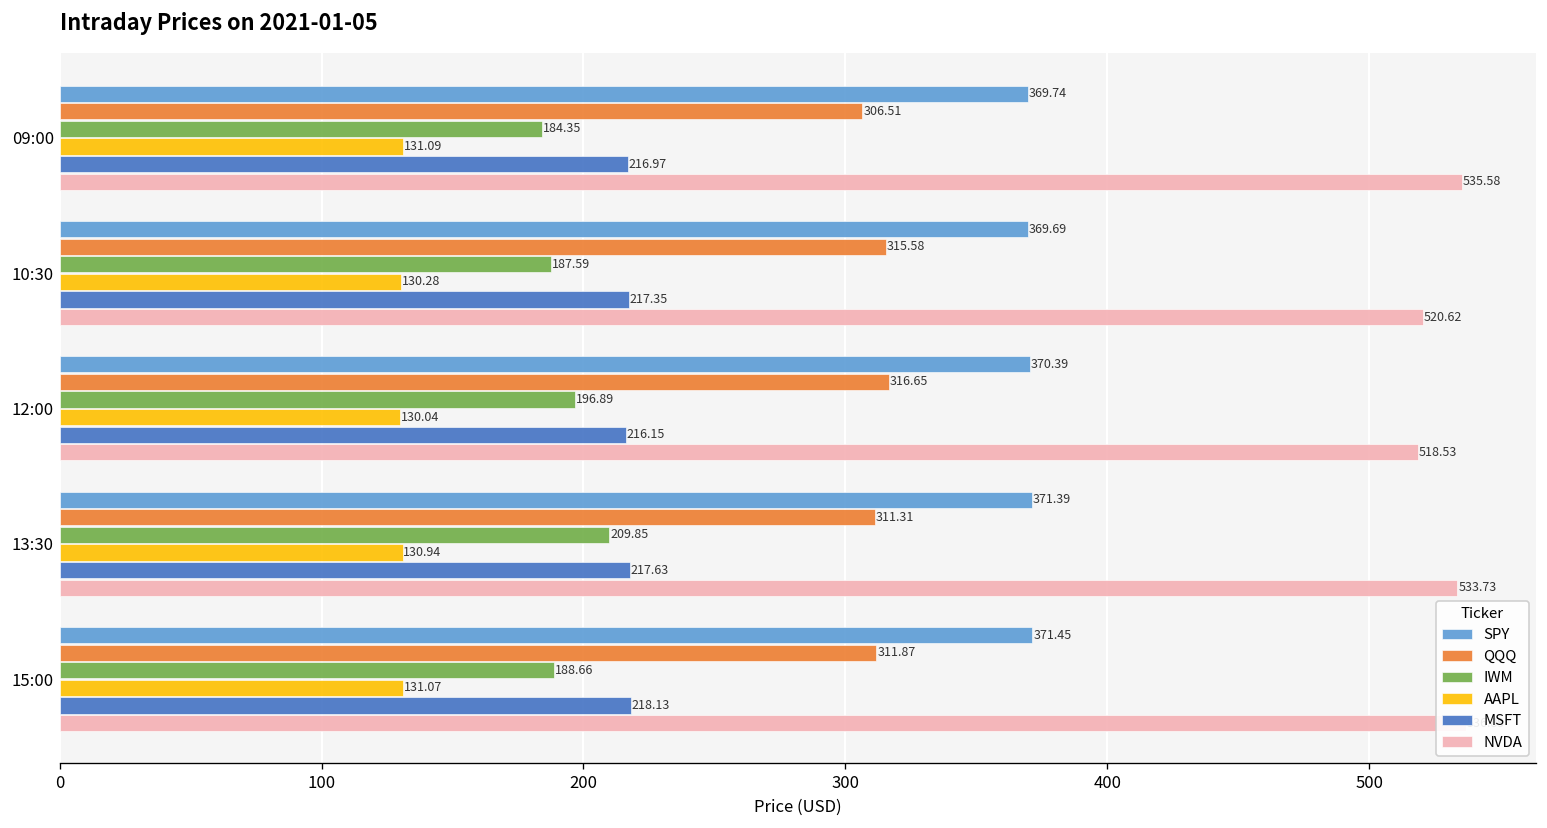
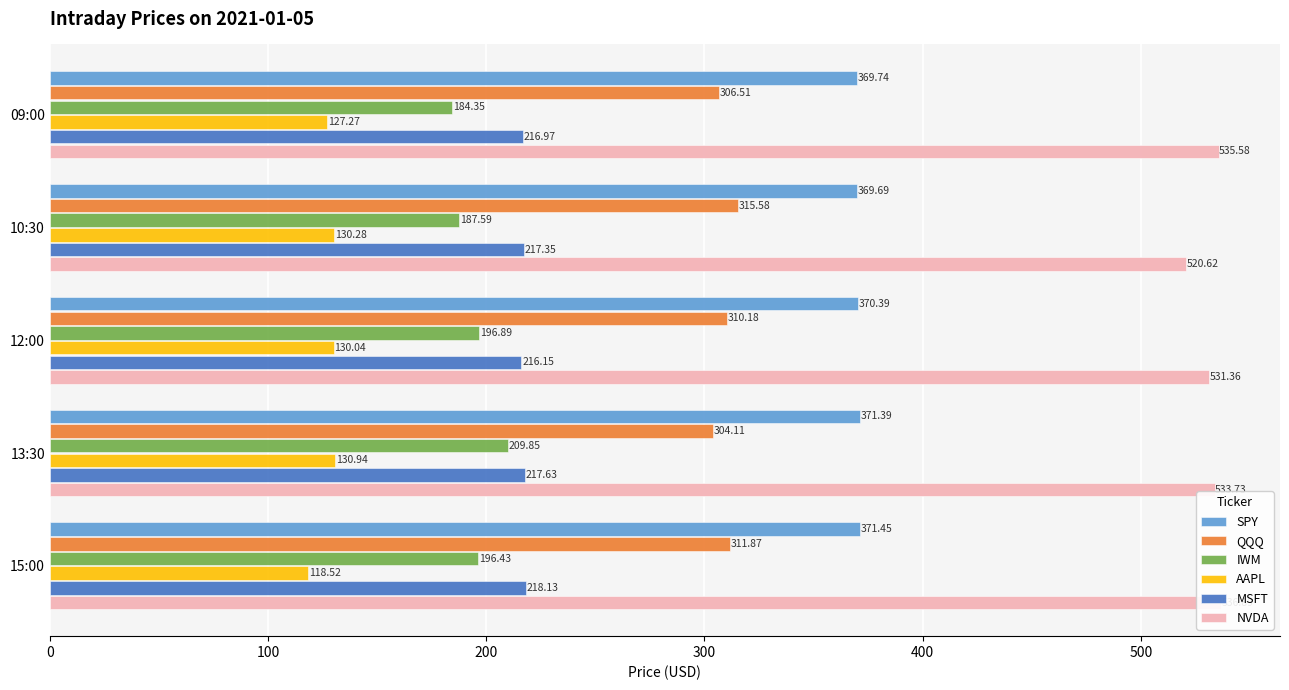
  {
    "QQQ": {
      "09:00": 306.51,
      "10:30": 315.58,
-     "12:00": 316.65,
-     "13:30": 311.31,
+     "12:00": 310.18,
+     "13:30": 304.11,
      "15:00": 311.87
    },
    "IWM": {
      "09:00": 184.35,
      "10:30": 187.59,
      "12:00": 196.89,
      "13:30": 209.85,
-     "15:00": 188.66
+     "15:00": 196.43
    },
    "AAPL": {
-     "09:00": 131.09,
+     "09:00": 127.27,
      "10:30": 130.28,
      "12:00": 130.04,
      "13:30": 130.94,
-     "15:00": 131.07
+     "15:00": 118.52
    },
    "NVDA": {
      "09:00": 535.58,
      "10:30": 520.62,
-     "12:00": 518.53
+     "12:00": 531.36
    }
  }
